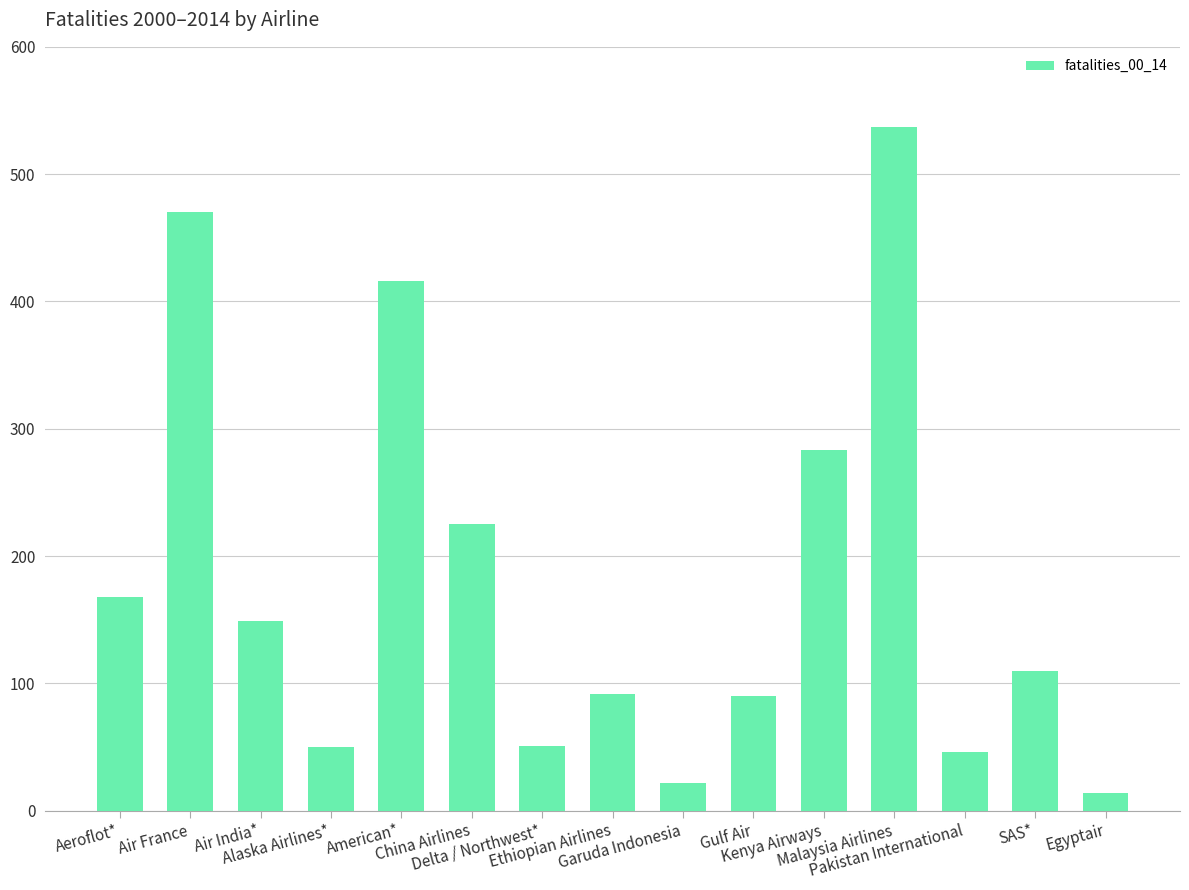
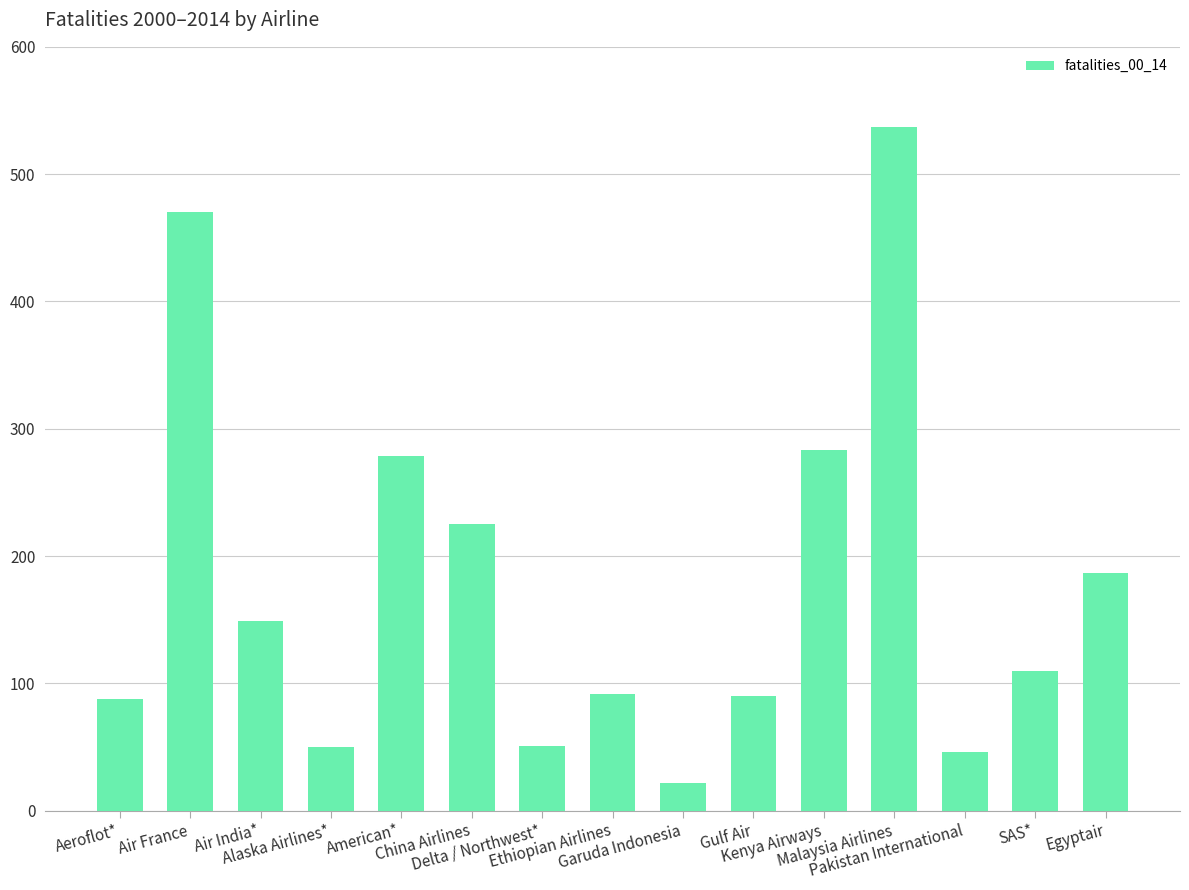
  {
-   "Aeroflot*": 168,
+   "Aeroflot*": 88,
    "Air France": 470,
    "Air India*": 149,
    "Alaska Airlines*": 50,
-   "American*": 416,
+   "American*": 279,
    "China Airlines": 225,
    "Delta / Northwest*": 51,
    "Ethiopian Airlines": 92,
    "Garuda Indonesia": 22,
    "Gulf Air": 90,
    "Kenya Airways": 283,
    "Malaysia Airlines": 537,
    "Pakistan International": 46,
    "SAS*": 110,
-   "Egyptair": 14
+   "Egyptair": 187
  }
